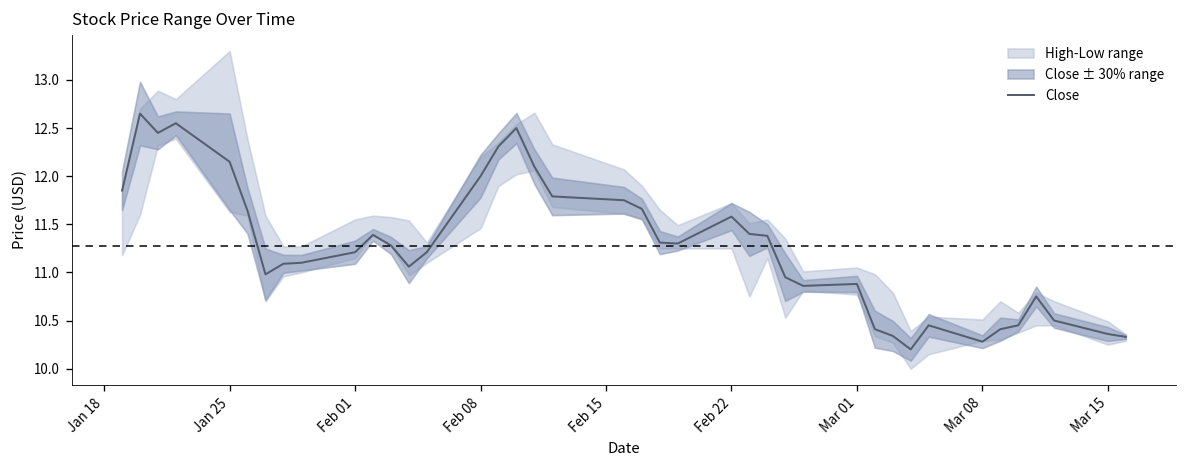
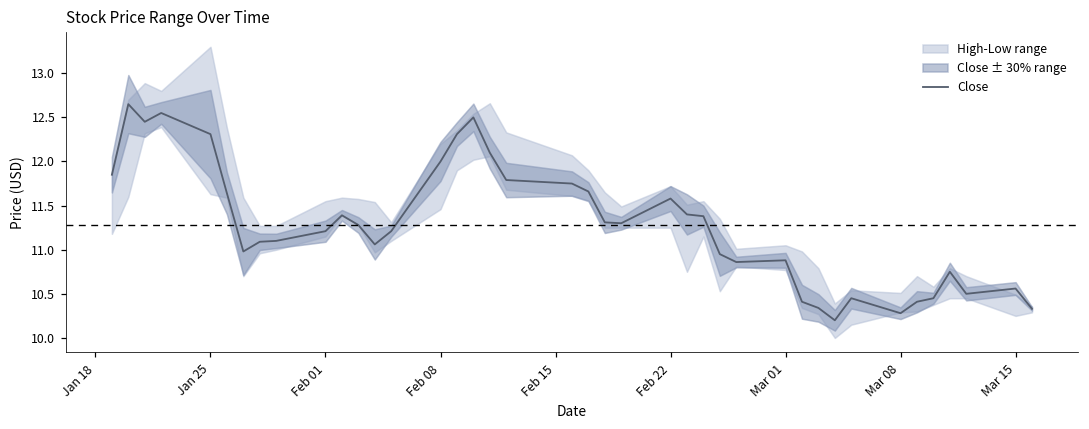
  {
    "Close": {
-     "Jan 25": 12.2,
+     "Jan 25": 12.3,
      "Feb 01": 11.2,
      "Feb 08": 12.0,
      "Feb 22": 11.6,
      "Mar 01": 10.9,
      "Mar 08": 10.3,
-     "Mar 15": 10.4
+     "Mar 15": 10.6
    }
  }
